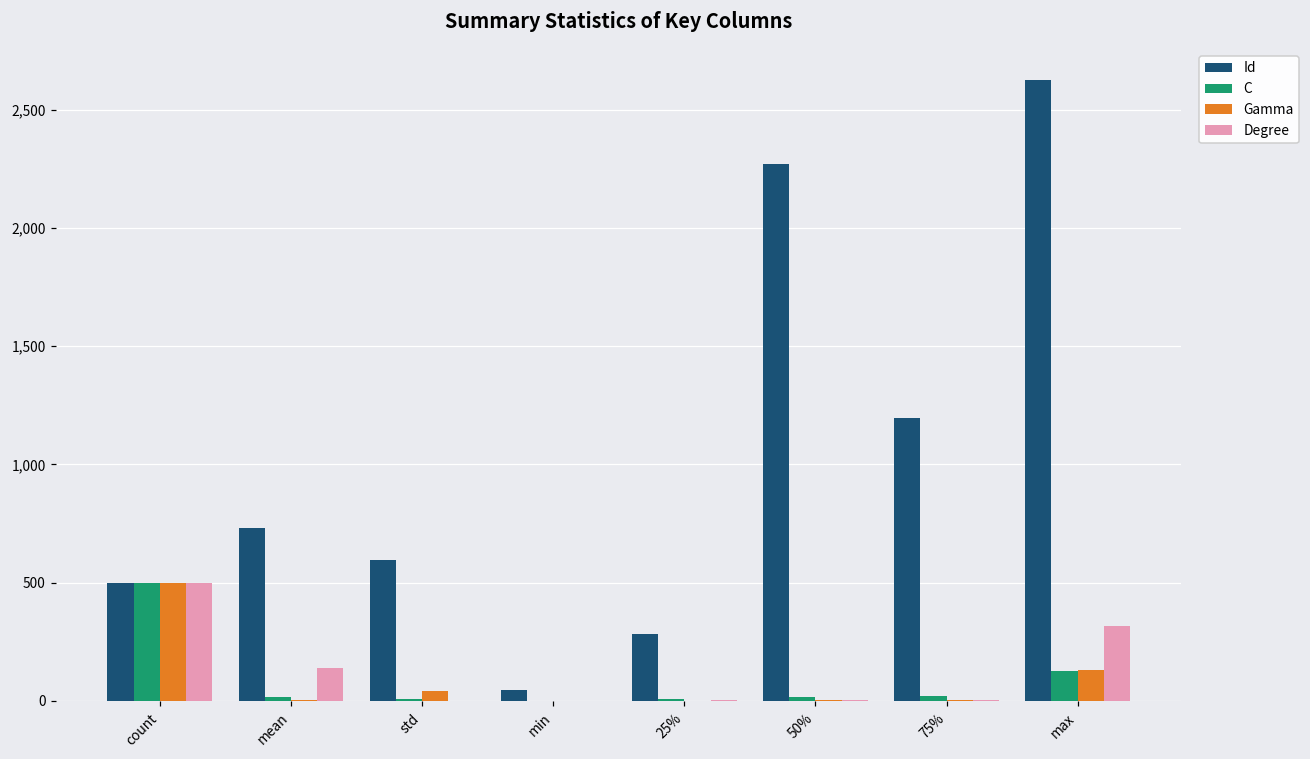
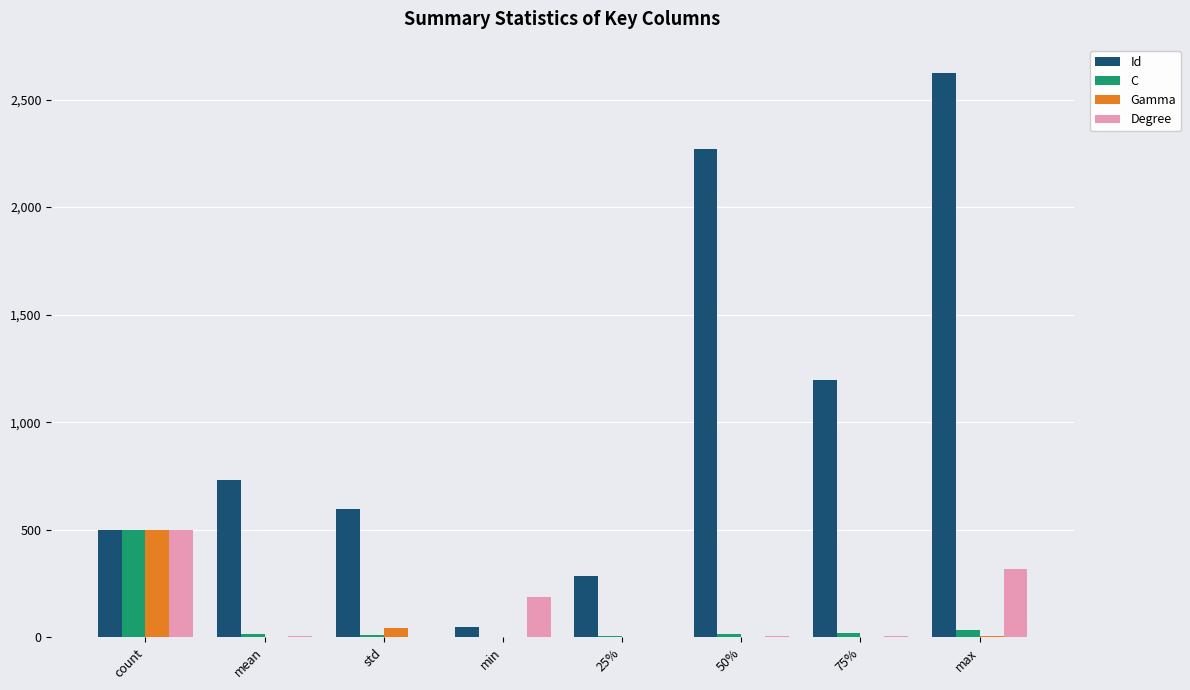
  {
    "Id": {
      "count": "500",
      "mean": "730",
      "std": "600",
      "min": "50",
      "25%": "290",
      "50%": "2,270",
      "75%": "1,190",
      "max": "2,630"
    },
    "C": {
      "count": "500",
      "mean": "10",
      "50%": "20",
      "75%": "20",
-     "max": "130"
+     "max": "30"
    },
    "Gamma": {
      "count": "500",
      "std": "40",
-     "max": "130"
+     "max": "0"
    },
    "Degree": {
      "count": "500",
-     "mean": "140",
-     "min": "0",
+     "mean": "0",
+     "min": "190",
      "max": "320"
    }
  }
